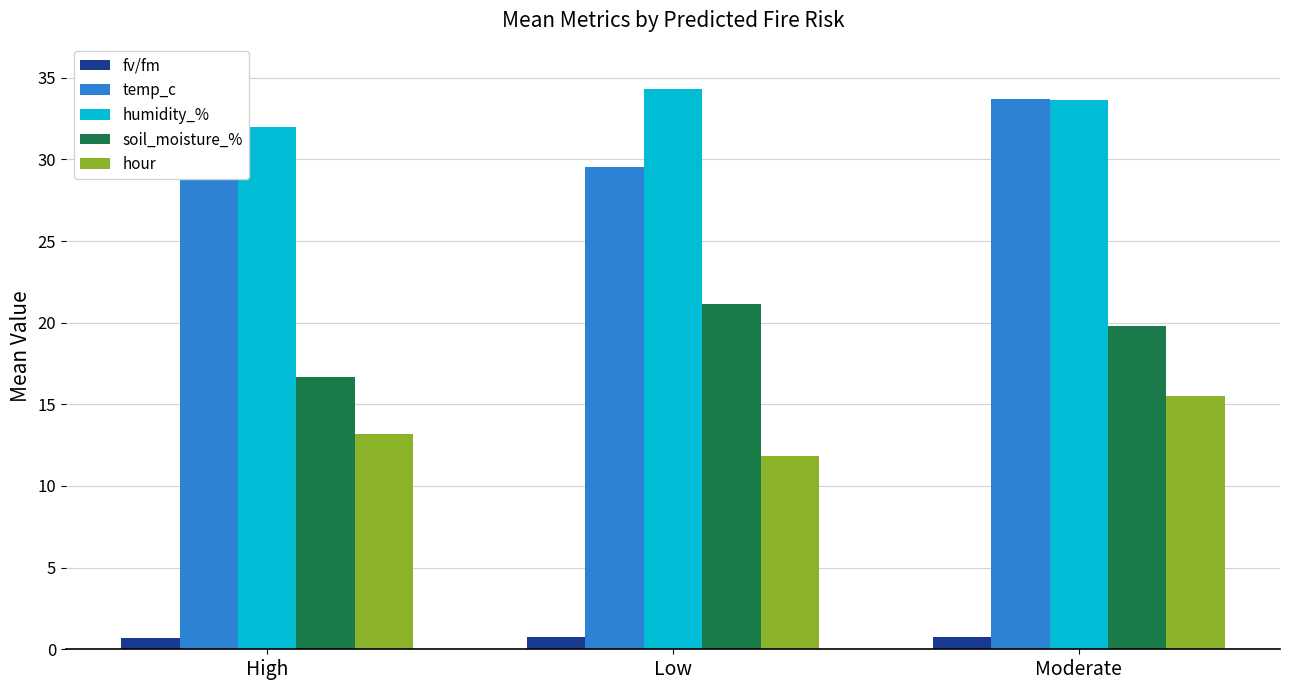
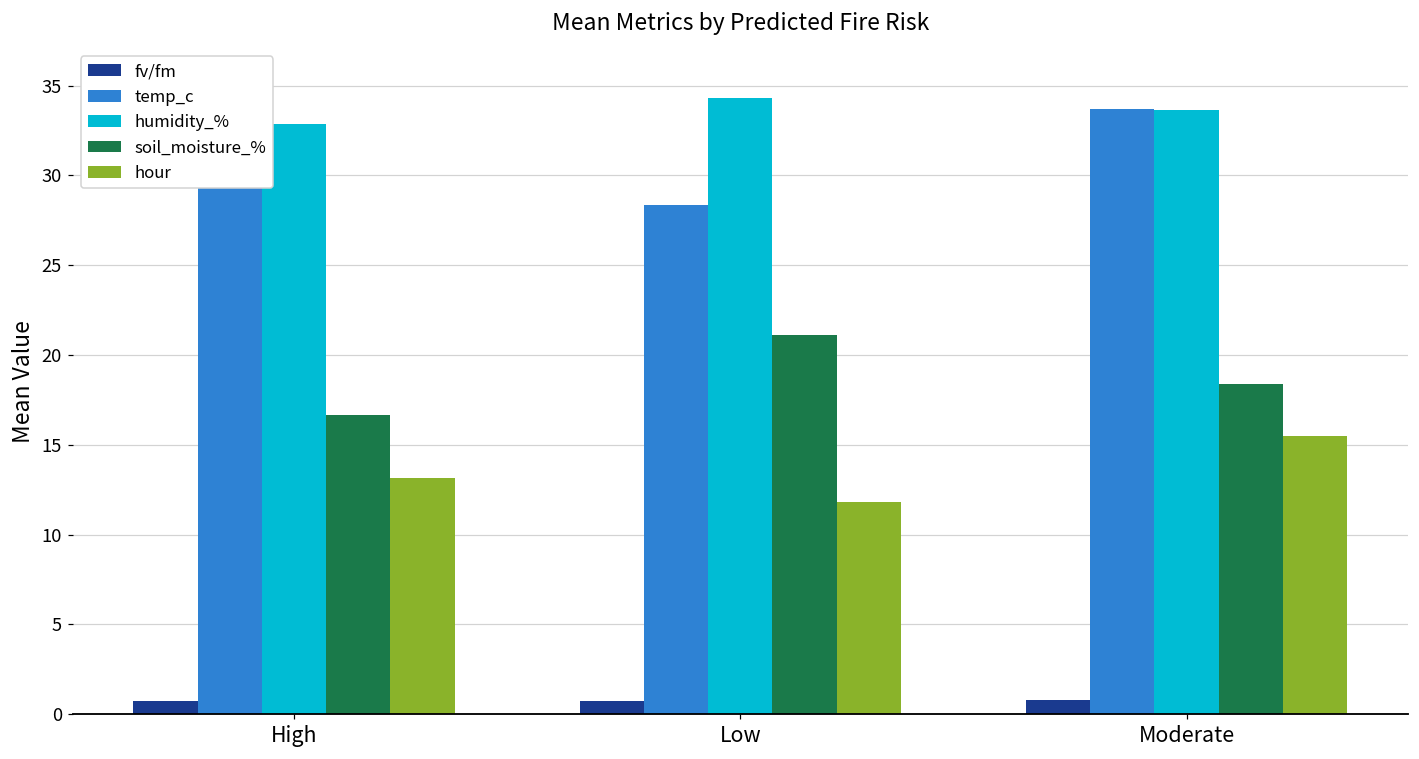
  {
    "fv/fm": {
      "High": 0.7,
      "Low": 0.7,
      "Moderate": 0.8
    },
    "temp_c": {
-     "Low": 29.6,
+     "Low": 28.3,
      "Moderate": 33.7
    },
    "humidity_%": {
-     "High": 32.0,
+     "High": 32.8,
      "Low": 34.3,
      "Moderate": 33.7
    },
    "soil_moisture_%": {
      "High": 16.7,
      "Low": 21.1,
-     "Moderate": 19.8
+     "Moderate": 18.4
    },
    "hour": {
      "High": 13.2,
      "Low": 11.8,
      "Moderate": 15.5
    }
  }
